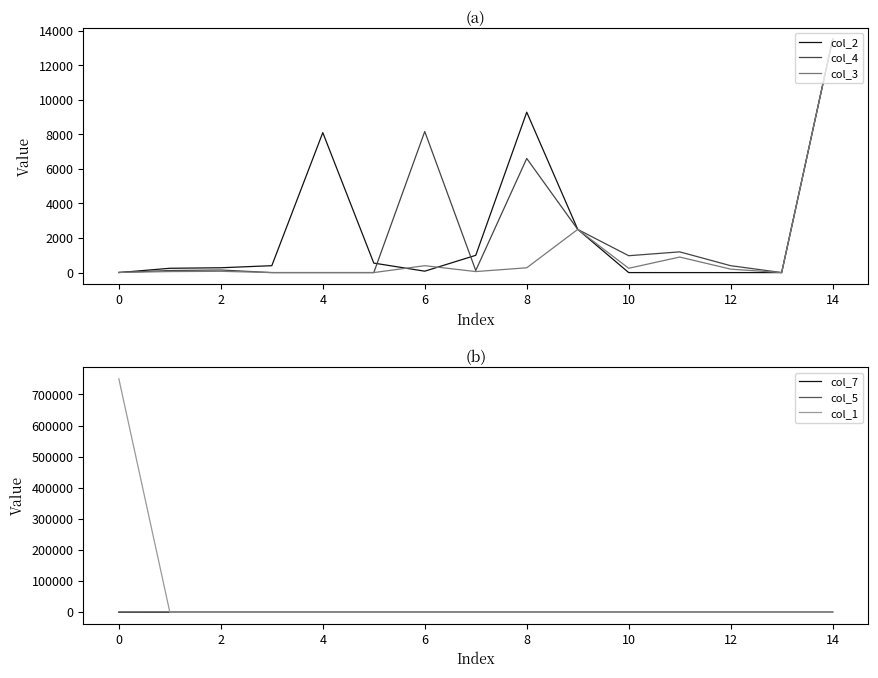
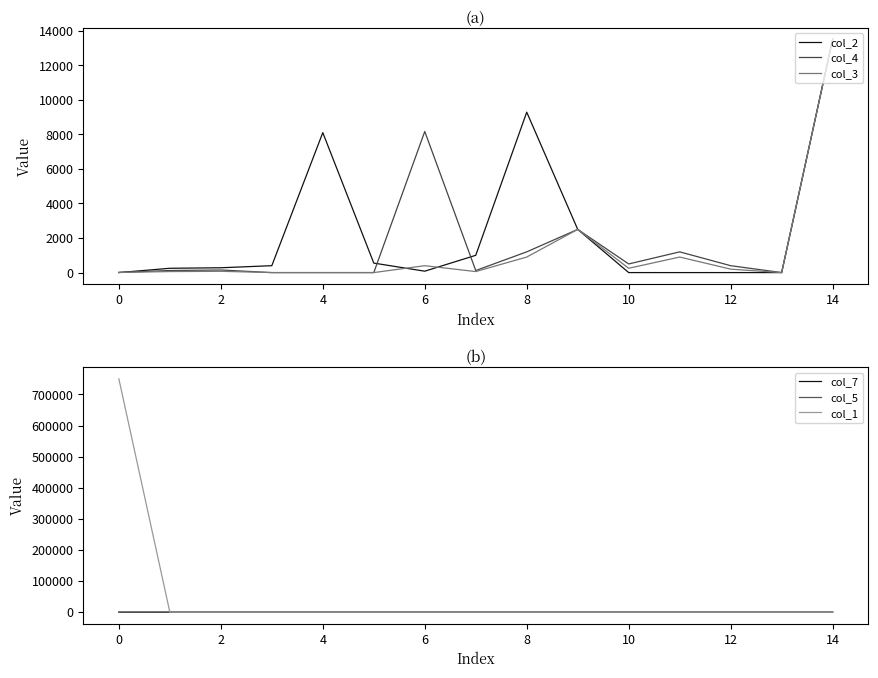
  {
    "(a)": {
      "col_2": {
        "4": 8100,
        "6": 100,
        "8": 9300,
        "10": 0,
        "12": 0
      },
      "col_4": {
        "6": 8200,
-       "8": 6600,
-       "10": 1000,
+       "8": 1200,
+       "10": 500,
        "12": 400
      },
      "col_3": {
        "6": 400,
-       "8": 300,
+       "8": 900,
        "10": 300,
        "12": 200
      }
    },
    "(b)": {
      "col_5": {
        "0": 0
      },
      "col_1": {
        "0": 750000
      }
    }
  }
